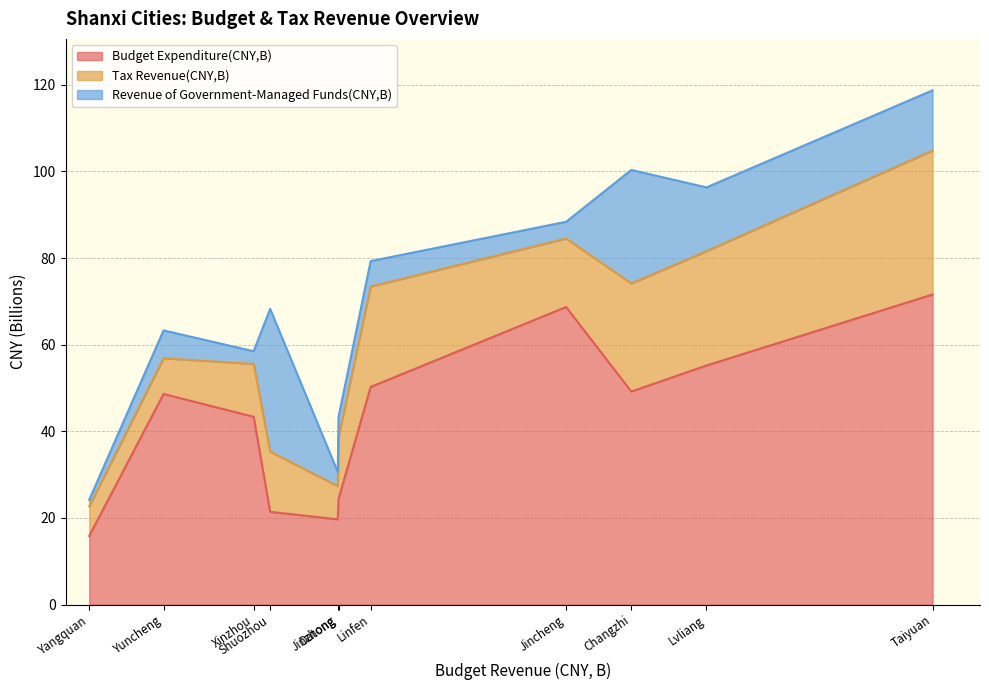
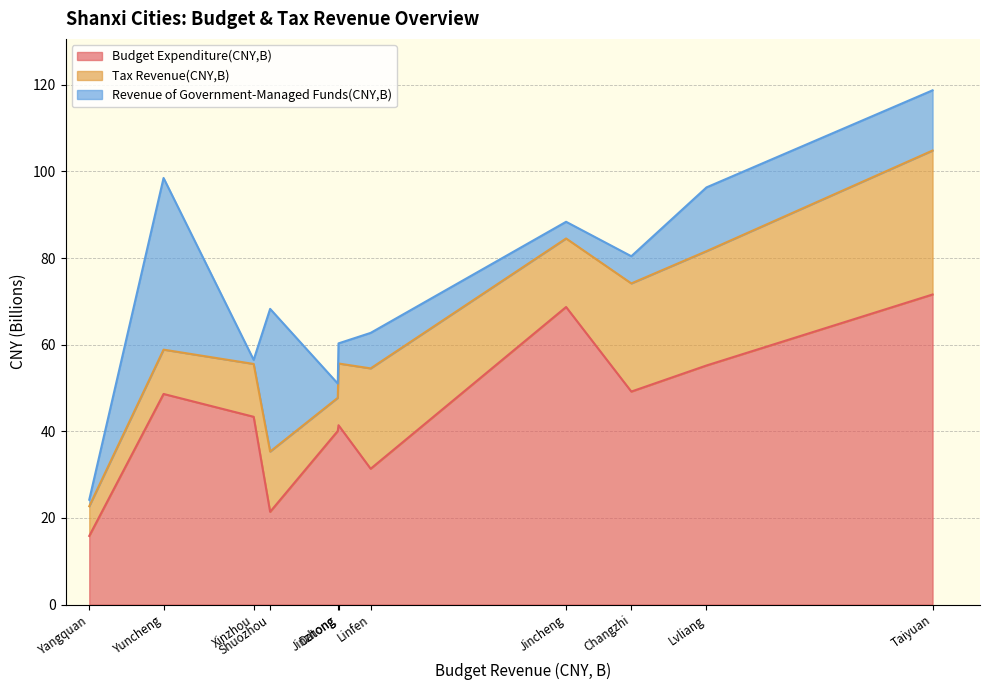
  {
    "Budget Expenditure(CNY,B)": {
      "Yangquan": 16,
      "Yuncheng": 49,
      "Xinzhou": 43,
      "Shuozhou": 21,
-     "Datong": 20,
-     "Jinzhong": 24,
-     "Linfen": 50,
+     "Datong": 40,
+     "Jinzhong": 41,
+     "Linfen": 31,
      "Jincheng": 69,
      "Changzhi": 49,
      "Lvliang": 55,
      "Taiyuan": 72
    },
    "Tax Revenue(CNY,B)": {
      "Yangquan": 7,
-     "Yuncheng": 8,
+     "Yuncheng": 10,
      "Xinzhou": 12,
      "Shuozhou": 14,
      "Datong": 8,
      "Jinzhong": 14,
      "Linfen": 23,
      "Jincheng": 16,
      "Changzhi": 25,
      "Lvliang": 26,
      "Taiyuan": 33
    },
    "Revenue of Government-Managed Funds(CNY,B)": {
      "Yangquan": 2,
-     "Yuncheng": 6,
-     "Xinzhou": 3,
+     "Yuncheng": 40,
+     "Xinzhou": 1,
      "Shuozhou": 33,
      "Datong": 3,
      "Jinzhong": 5,
-     "Linfen": 6,
+     "Linfen": 8,
      "Jincheng": 4,
-     "Changzhi": 26,
+     "Changzhi": 6,
      "Lvliang": 15,
      "Taiyuan": 14
    }
  }
